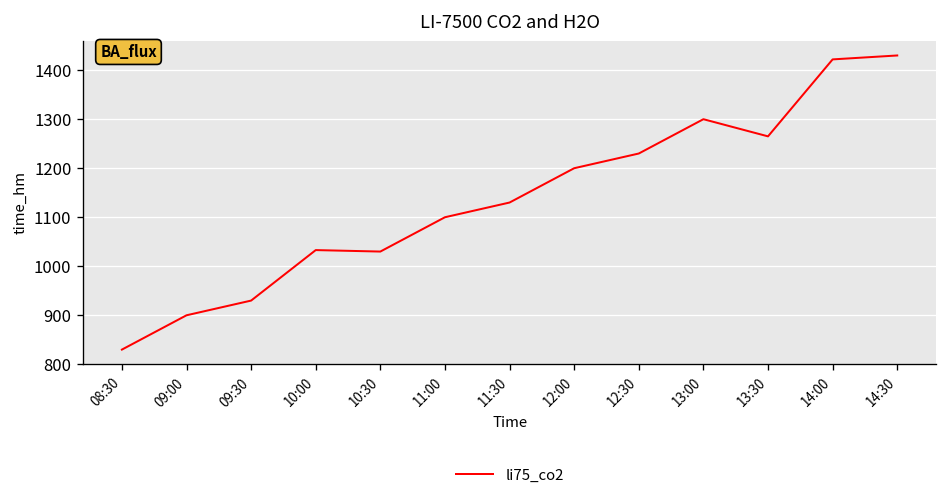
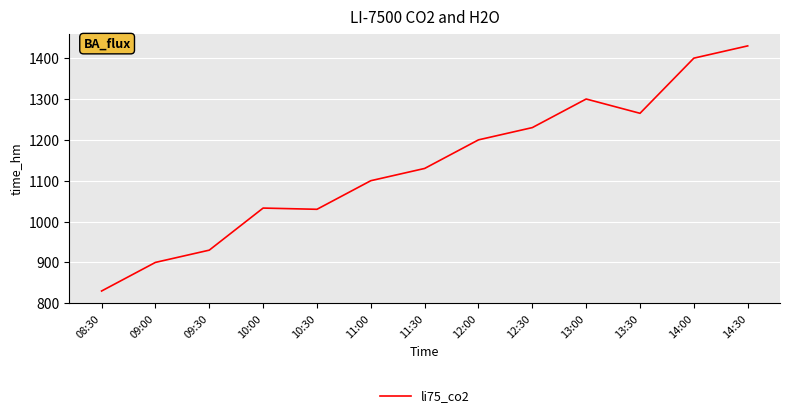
  {
    "08:30": 830,
    "09:00": 900,
    "09:30": 930,
    "10:00": 1030,
    "10:30": 1030,
    "11:00": 1100,
    "11:30": 1130,
    "12:00": 1200,
    "12:30": 1230,
    "13:00": 1300,
    "13:30": 1270,
-   "14:00": 1420,
+   "14:00": 1400,
    "14:30": 1430
  }
